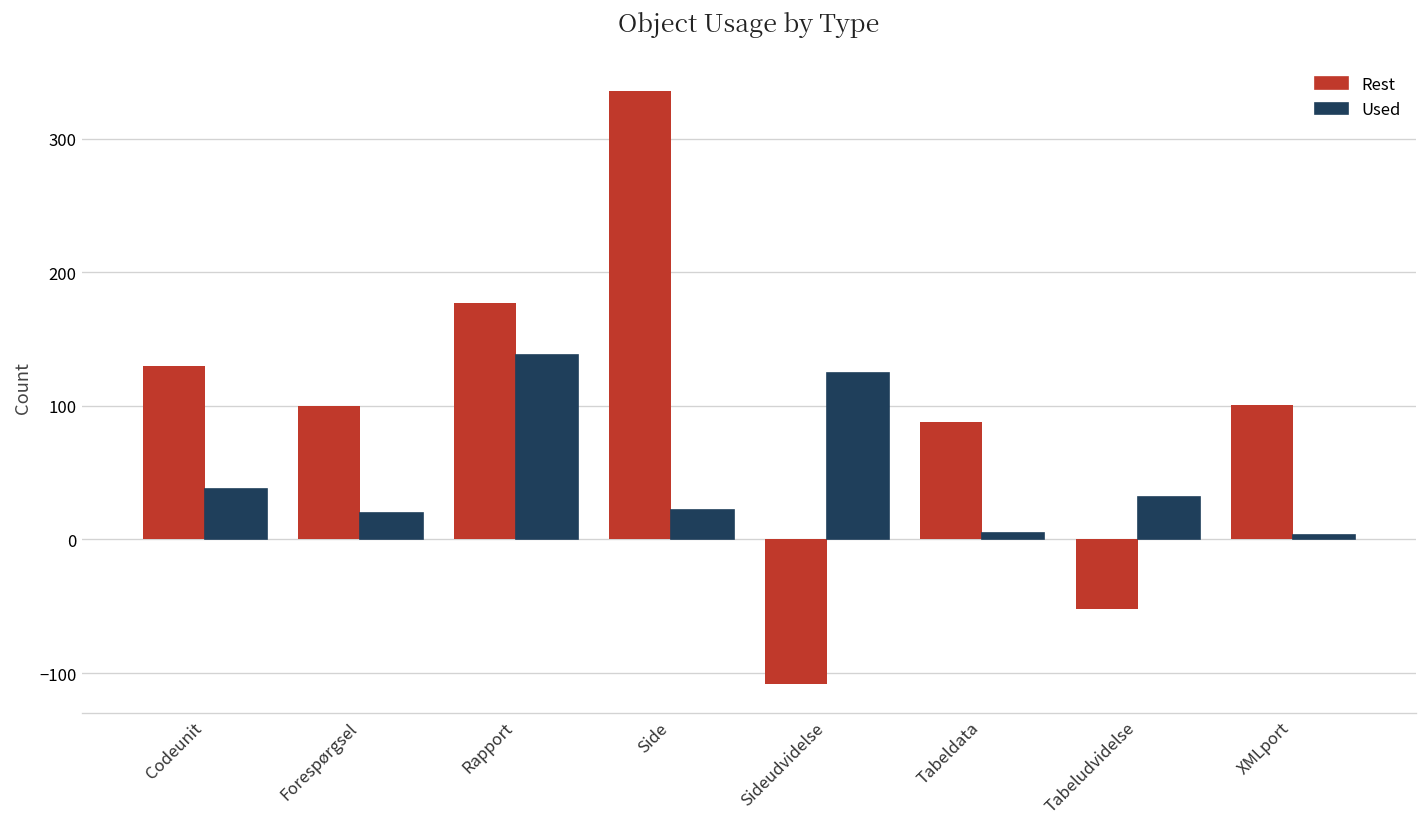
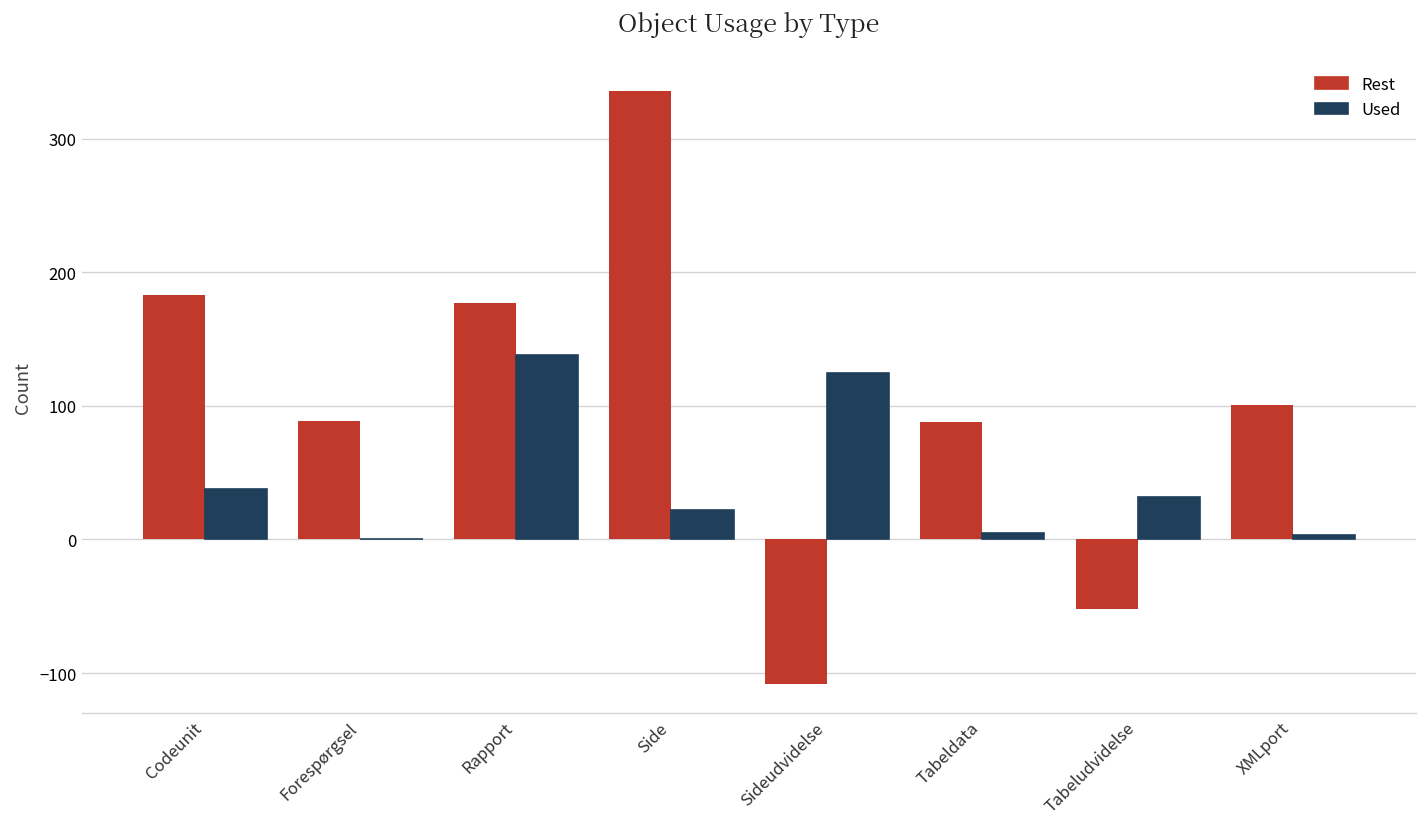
  {
    "Rest": {
-     "Codeunit": 130,
-     "Forespørgsel": 100,
+     "Codeunit": 183,
+     "Forespørgsel": 89,
      "Rapport": 177,
      "Side": 336,
      "Sideudvidelse": -108,
      "Tabeldata": 88,
      "Tabeludvidelse": -52,
      "XMLport": 101
    },
    "Used": {
      "Codeunit": 38,
-     "Forespørgsel": 20,
+     "Forespørgsel": 0,
      "Rapport": 138,
      "Side": 22,
      "Sideudvidelse": 125,
      "Tabeldata": 5,
      "Tabeludvidelse": 32,
      "XMLport": 3
    }
  }
